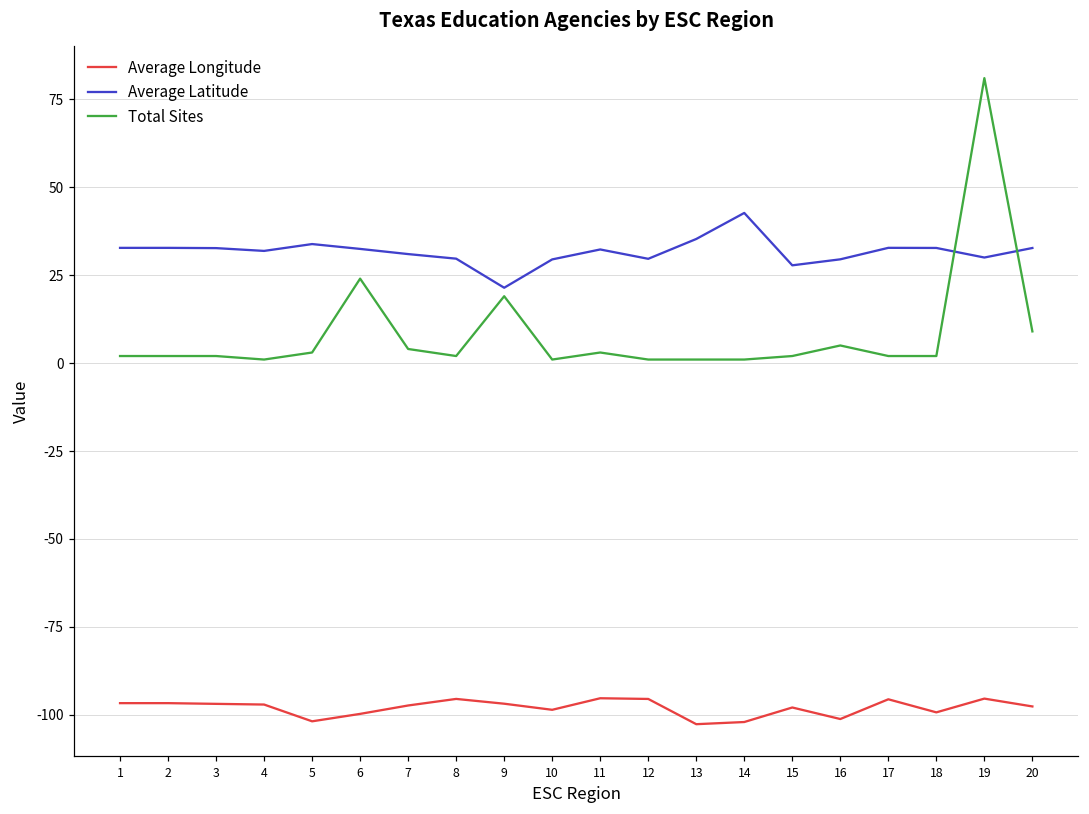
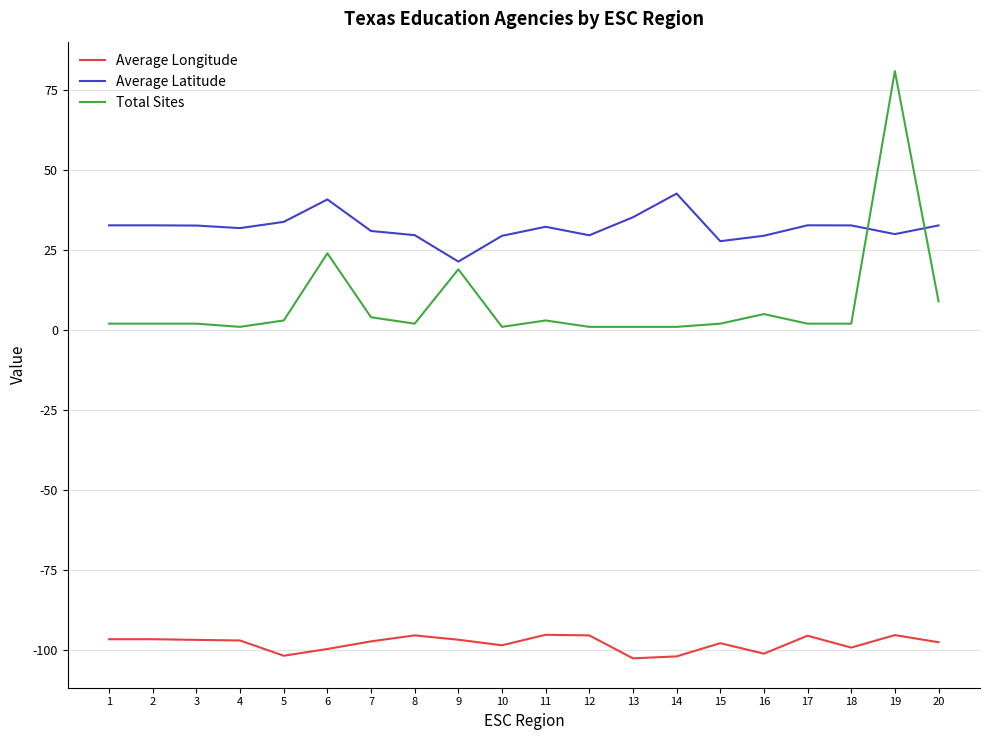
  {
    "Average Longitude": {
      "1": -97,
      "2": -97,
      "3": -97,
      "4": -97,
      "5": -102,
      "6": -100,
      "7": -97,
      "8": -95,
      "9": -97,
      "10": -99,
      "11": -95,
      "12": -95,
      "13": -103,
      "14": -102,
      "15": -98,
      "16": -101,
      "17": -96,
      "18": -99,
      "19": -95,
      "20": -98
    },
    "Average Latitude": {
      "1": 33,
      "2": 33,
      "3": 33,
      "4": 32,
      "5": 34,
-     "6": 32,
+     "6": 41,
      "7": 31,
      "8": 30,
      "9": 21,
      "10": 29,
      "11": 32,
      "12": 30,
      "13": 35,
      "14": 43,
      "15": 28,
      "16": 29,
      "17": 33,
      "18": 33,
      "19": 30,
      "20": 33
    },
    "Total Sites": {
      "1": 2,
      "2": 2,
      "3": 2,
      "4": 1,
      "5": 3,
      "6": 24,
      "7": 4,
      "8": 2,
      "9": 19,
      "10": 1,
      "11": 3,
      "12": 1,
      "13": 1,
      "14": 1,
      "15": 2,
      "16": 5,
      "17": 2,
      "18": 2,
      "19": 81,
      "20": 9
    }
  }
